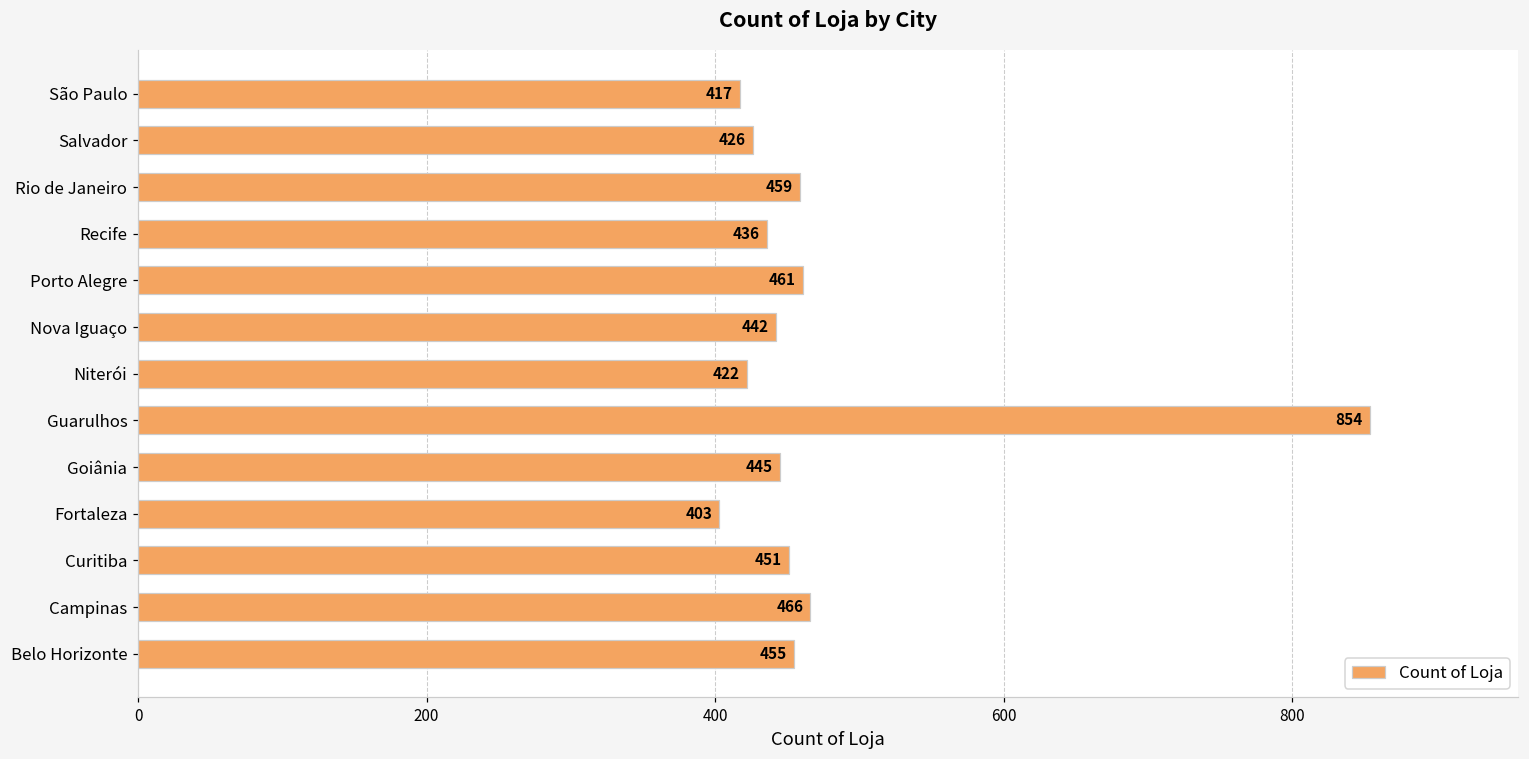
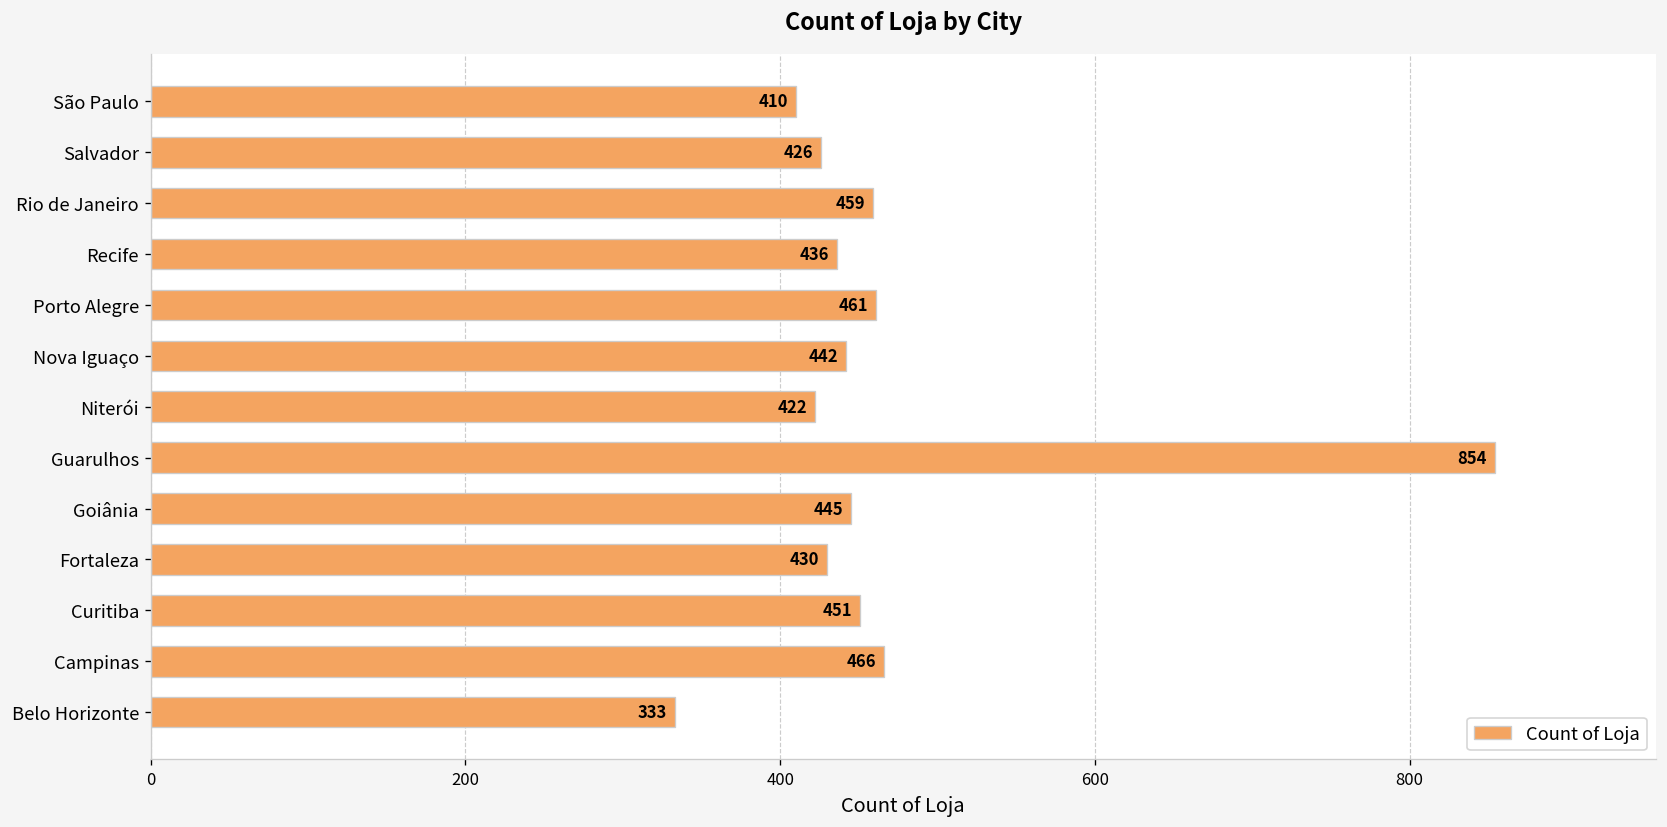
  {
-   "São Paulo": 417,
+   "São Paulo": 410,
    "Salvador": 426,
    "Rio de Janeiro": 459,
    "Recife": 436,
    "Porto Alegre": 461,
    "Nova Iguaço": 442,
    "Niterói": 422,
    "Guarulhos": 854,
    "Goiânia": 445,
-   "Fortaleza": 403,
+   "Fortaleza": 430,
    "Curitiba": 451,
    "Campinas": 466,
-   "Belo Horizonte": 455
+   "Belo Horizonte": 333
  }
